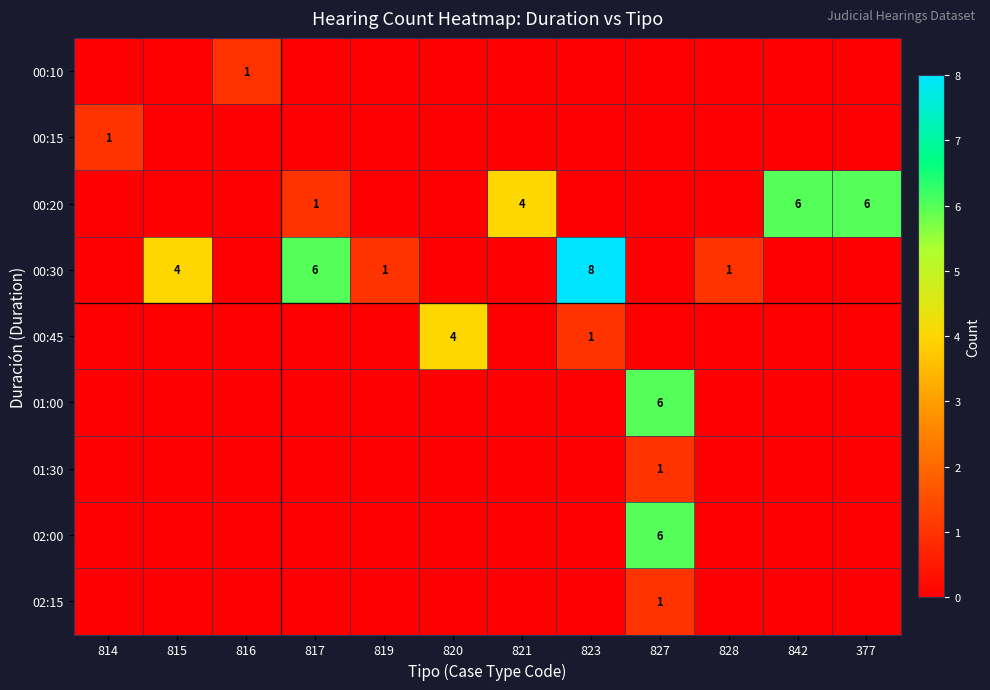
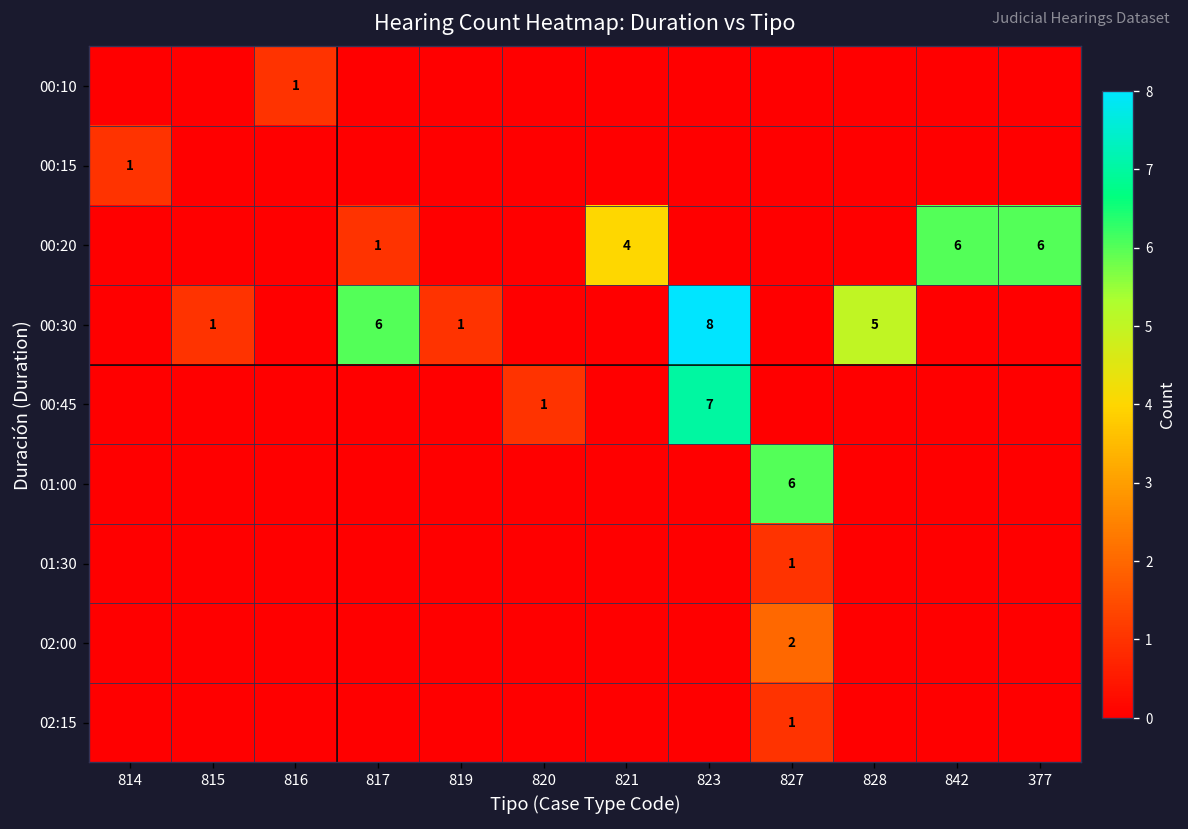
  {
    "00:10": {
      "816": 1
    },
    "00:15": {
      "814": 1
    },
    "00:20": {
      "817": 1,
      "821": 4,
      "842": 6,
      "377": 6
    },
    "00:30": {
-     "815": 4,
+     "815": 1,
      "817": 6,
      "819": 1,
      "823": 8,
-     "828": 1
+     "828": 5
    },
    "00:45": {
-     "820": 4,
-     "823": 1
+     "820": 1,
+     "823": 7
    },
    "01:00": {
      "827": 6
    },
    "01:30": {
      "827": 1
    },
    "02:00": {
-     "827": 6
+     "827": 2
    },
    "02:15": {
      "827": 1
    }
  }
